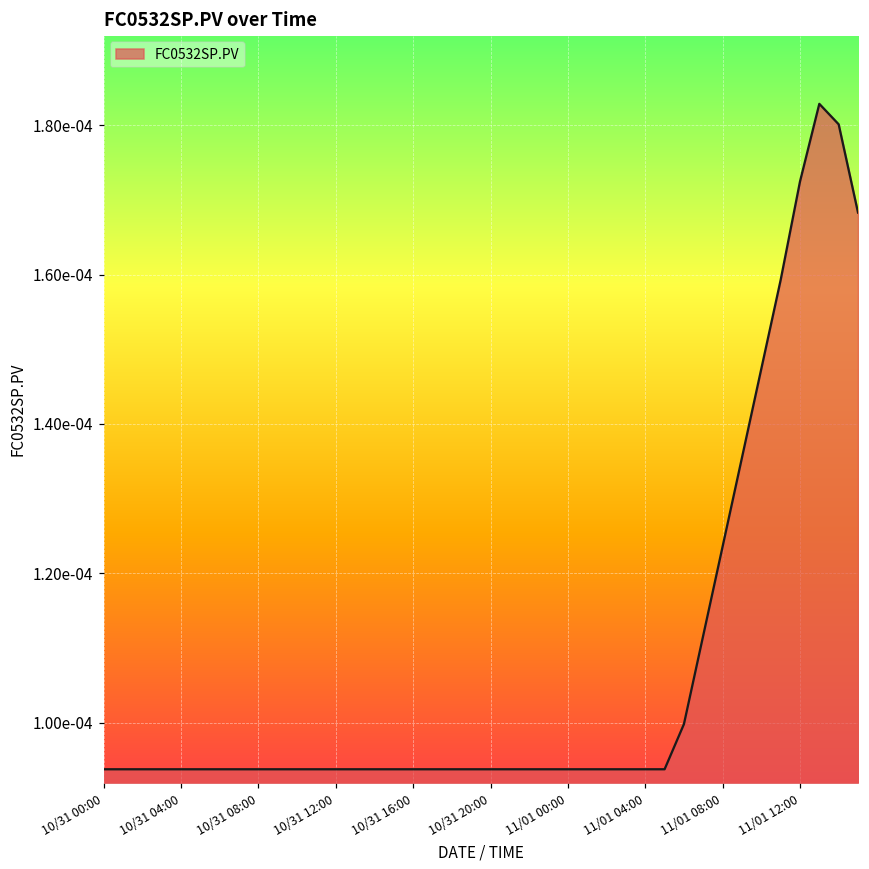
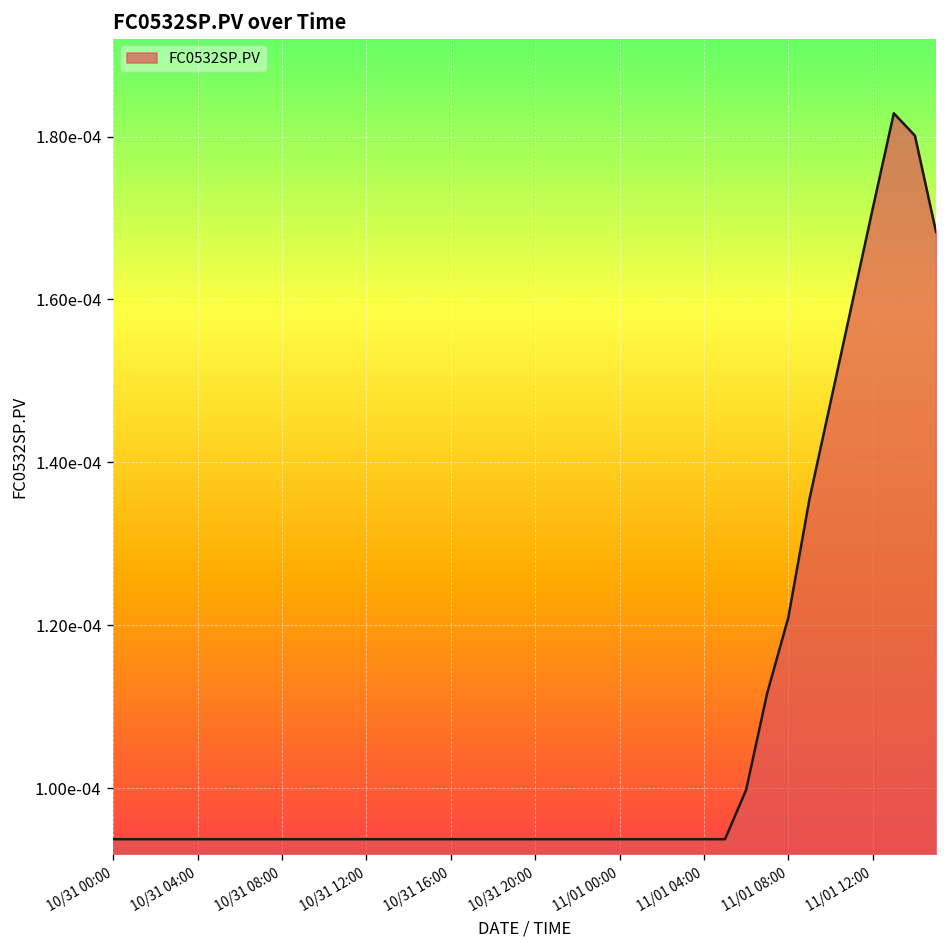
  {
    "10/31 00:00": 0.000094,
    "10/31 04:00": 0.000094,
    "10/31 08:00": 0.000094,
    "10/31 12:00": 0.000094,
    "10/31 16:00": 0.000094,
    "10/31 20:00": 0.000094,
    "11/01 00:00": 0.000094,
    "11/01 04:00": 0.000094,
-   "11/01 08:00": 0.000124,
-   "11/01 12:00": 0.000172
+   "11/01 08:00": 0.000121,
+   "11/01 12:00": 0.000171
  }
